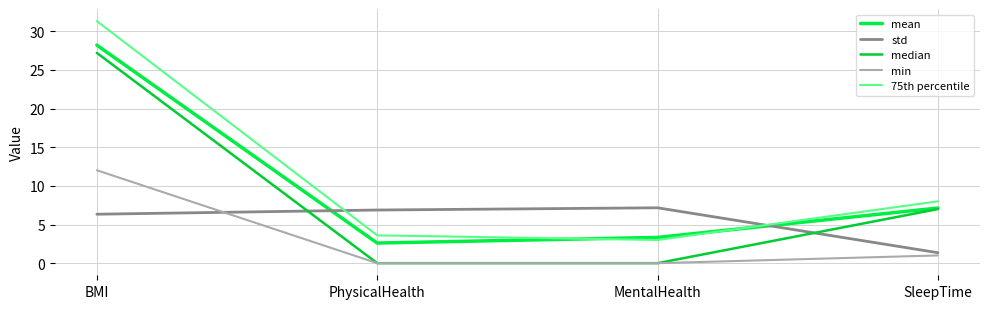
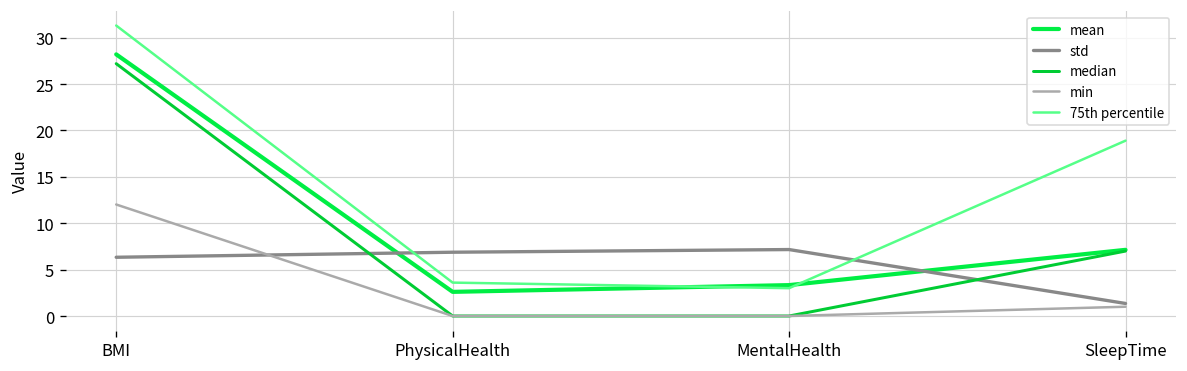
  {
    "75th percentile": {
      "BMI": 31,
      "PhysicalHealth": 4,
      "MentalHealth": 3,
-     "SleepTime": 8
+     "SleepTime": 19
    }
  }
